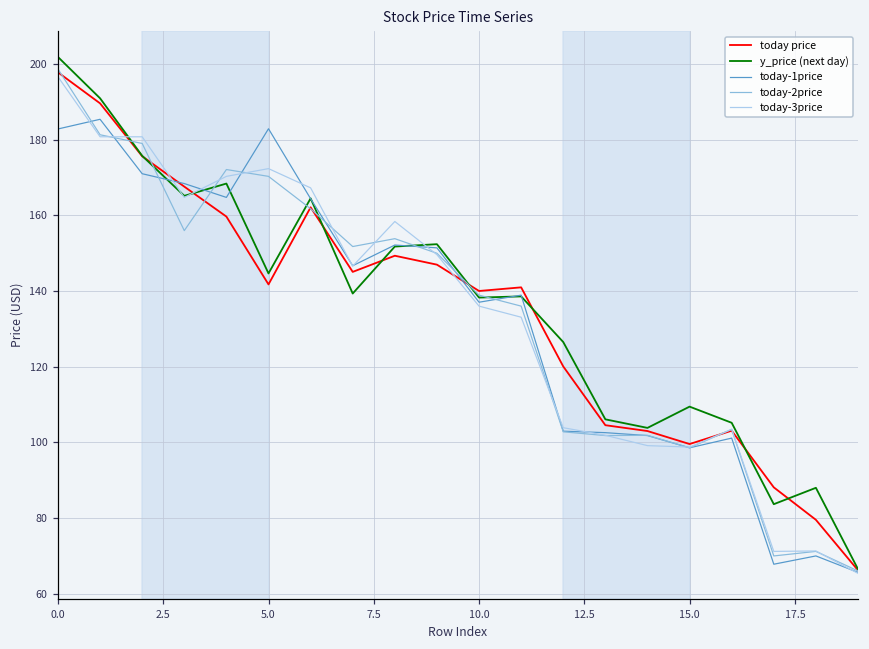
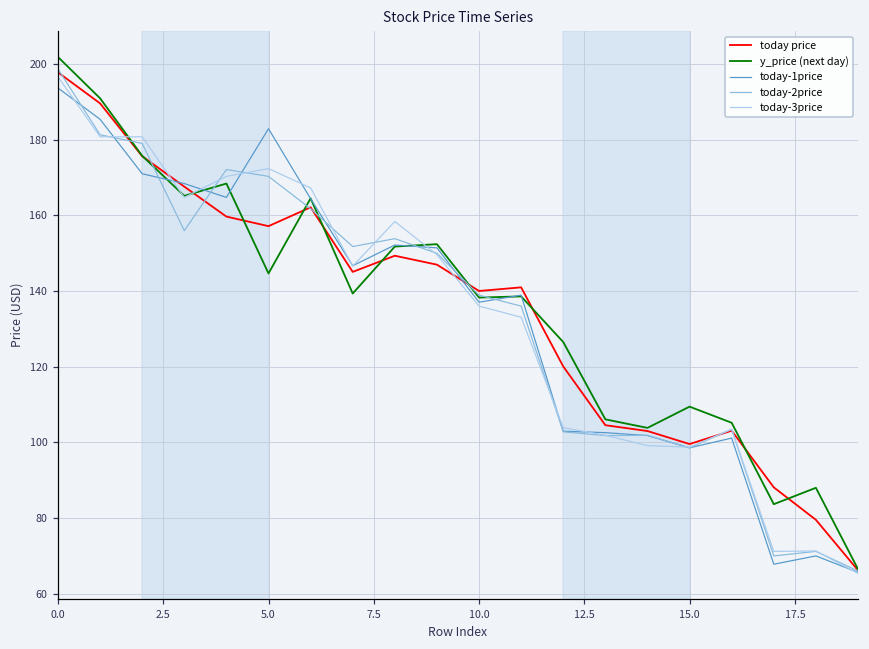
  {
    "today price": {
      "0.0": 198,
-     "5.0": 142,
+     "5.0": 157,
      "10.0": 140,
      "15.0": 100
    },
    "y_price (next day)": {
      "0.0": 202,
      "5.0": 145,
      "15.0": 109
    },
    "today-1price": {
-     "0.0": 183,
+     "0.0": 194,
      "5.0": 183,
      "10.0": 137
    }
  }
